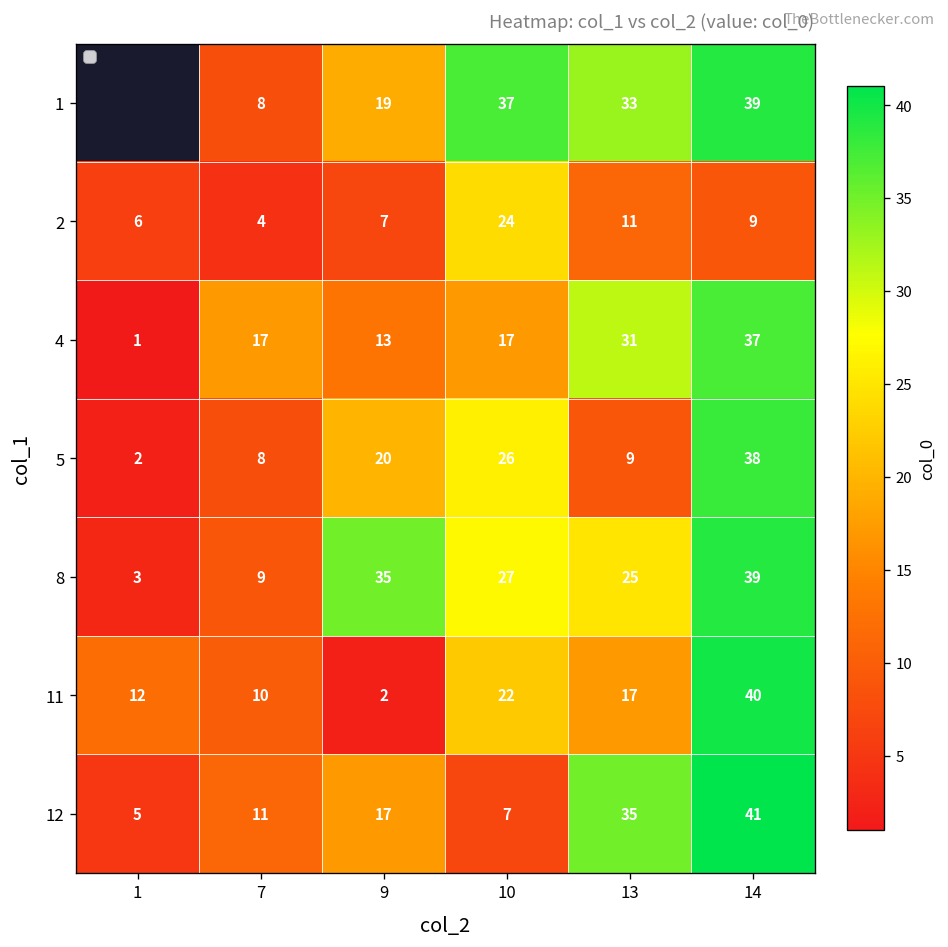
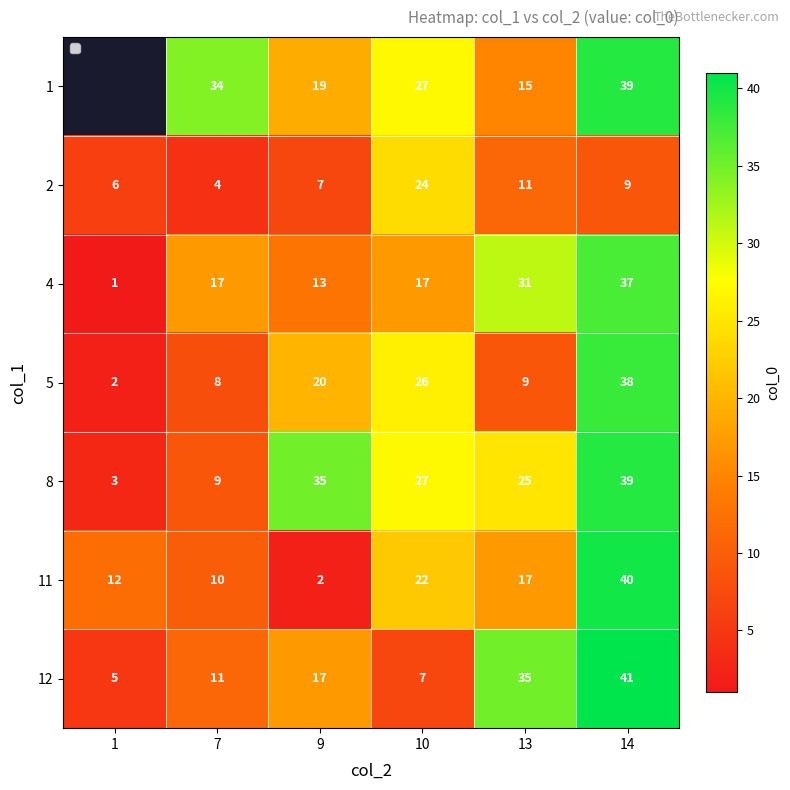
  {
    "1": {
-     "7": 8,
+     "7": 34,
      "9": 19,
-     "10": 37,
-     "13": 33,
+     "10": 27,
+     "13": 15,
      "14": 39
    },
    "2": {
      "1": 6,
      "7": 4,
      "9": 7,
      "10": 24,
      "13": 11,
      "14": 9
    },
    "4": {
      "1": 1,
      "7": 17,
      "9": 13,
      "10": 17,
      "13": 31,
      "14": 37
    },
    "5": {
      "1": 2,
      "7": 8,
      "9": 20,
      "10": 26,
      "13": 9,
      "14": 38
    },
    "8": {
      "1": 3,
      "7": 9,
      "9": 35,
      "10": 27,
      "13": 25,
      "14": 39
    },
    "11": {
      "1": 12,
      "7": 10,
      "9": 2,
      "10": 22,
      "13": 17,
      "14": 40
    },
    "12": {
      "1": 5,
      "7": 11,
      "9": 17,
      "10": 7,
      "13": 35,
      "14": 41
    }
  }
